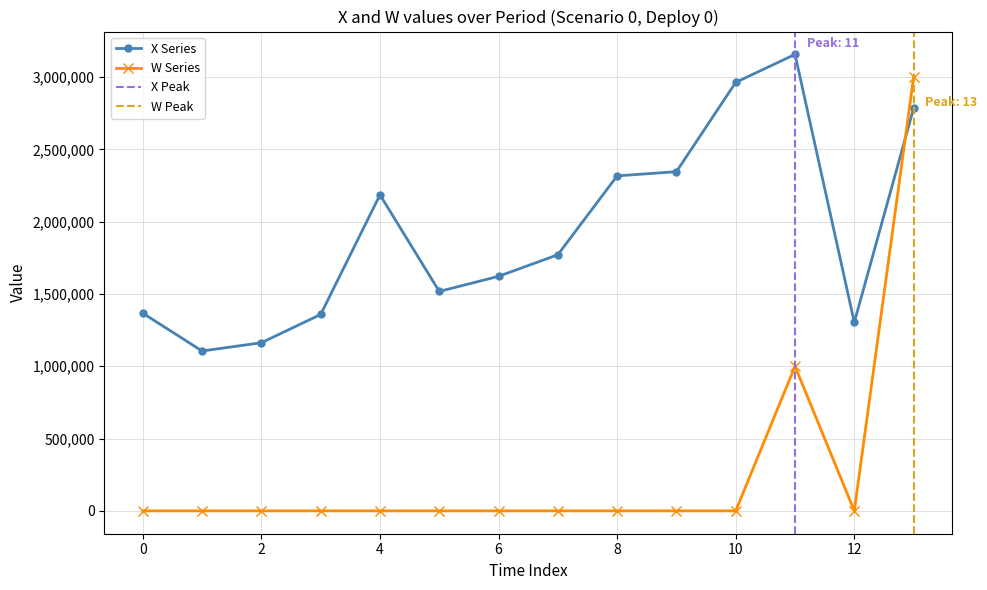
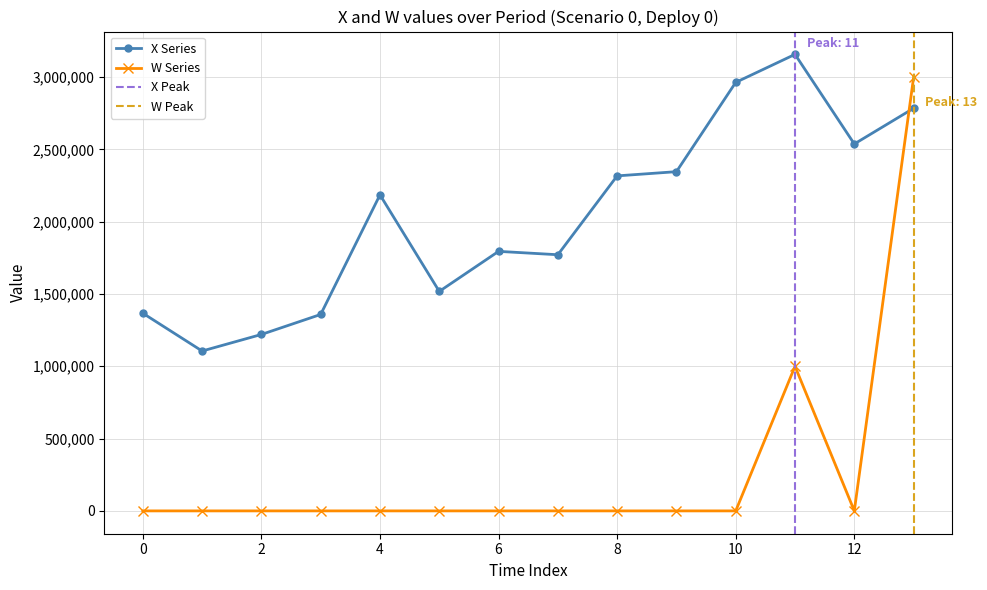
  {
    "X Series": {
      "0": "1,370,000",
-     "2": "1,160,000",
+     "2": "1,220,000",
      "4": "2,190,000",
-     "6": "1,620,000",
+     "6": "1,790,000",
      "8": "2,320,000",
      "10": "2,960,000",
-     "12": "1,300,000"
+     "12": "2,540,000"
    },
    "W Series": {
      "0": "0",
      "2": "0",
      "4": "0",
      "6": "0",
      "8": "0",
      "10": "0",
      "12": "0"
    }
  }
